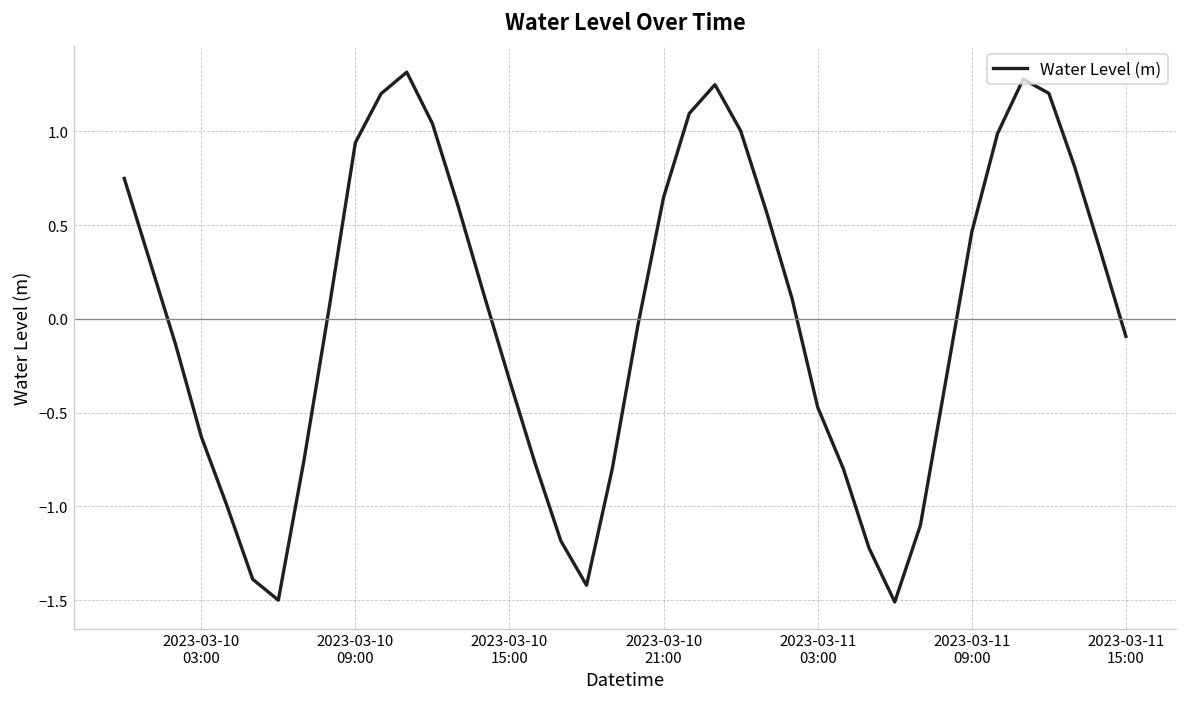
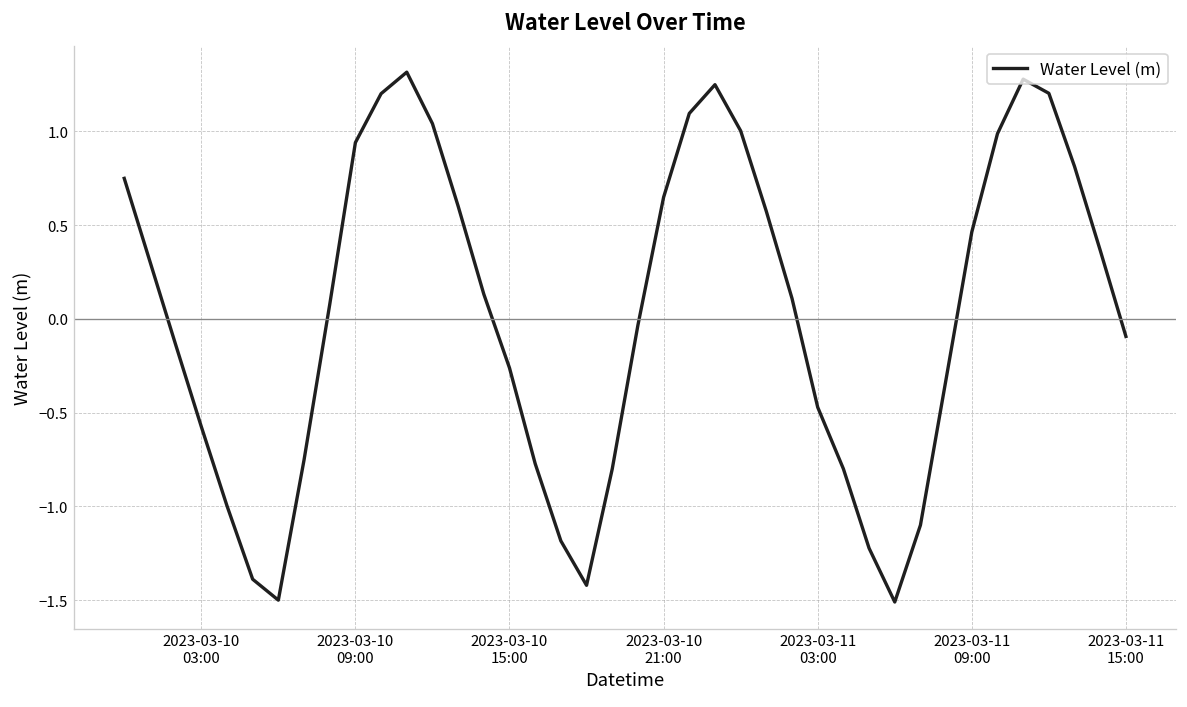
  {
-   "2023-03-10 03:00": -0.63,
+   "2023-03-10 03:00": -0.57,
    "2023-03-10 09:00": 0.94,
-   "2023-03-10 15:00": -0.33,
+   "2023-03-10 15:00": -0.26,
    "2023-03-10 21:00": 0.65,
    "2023-03-11 03:00": -0.47,
    "2023-03-11 09:00": 0.46,
    "2023-03-11 15:00": -0.09
  }
